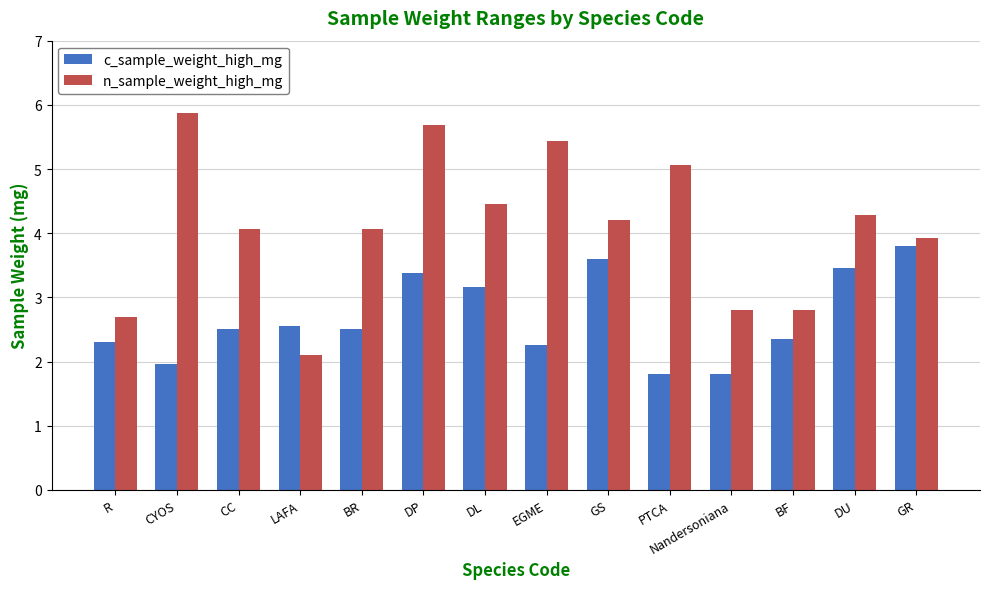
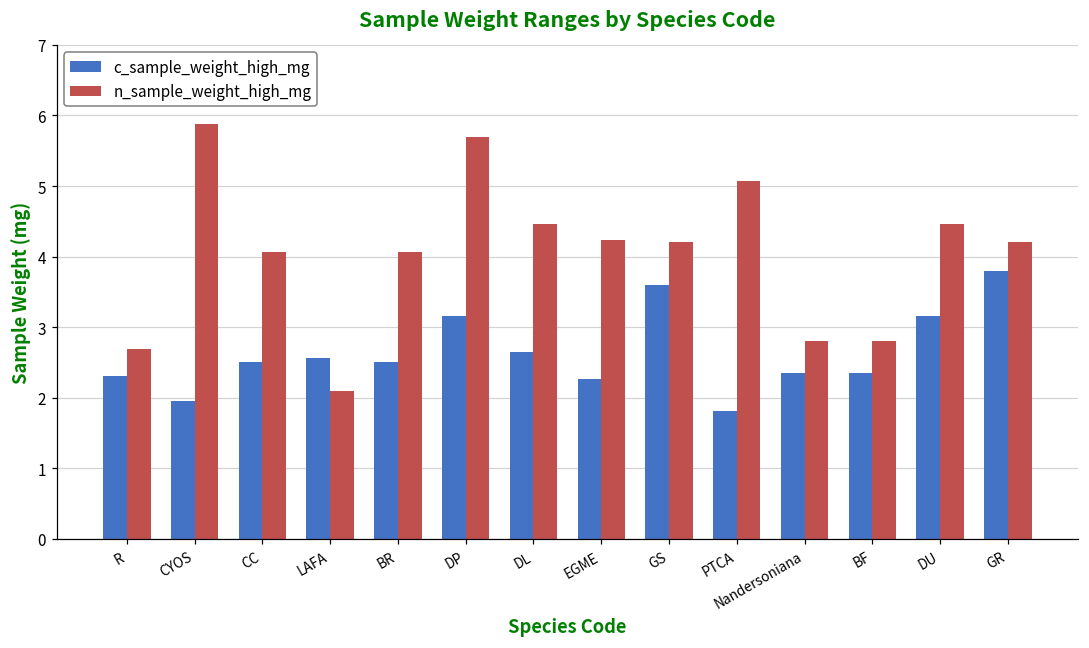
  {
    "c_sample_weight_high_mg": {
      "R": 2.3,
      "CYOS": 2.0,
      "CC": 2.5,
      "LAFA": 2.6,
      "BR": 2.5,
-     "DP": 3.4,
-     "DL": 3.2,
+     "DP": 3.2,
+     "DL": 2.7,
      "EGME": 2.3,
      "GS": 3.6,
      "PTCA": 1.8,
-     "Nandersoniana": 1.8,
+     "Nandersoniana": 2.4,
      "BF": 2.4,
-     "DU": 3.5,
+     "DU": 3.2,
      "GR": 3.8
    },
    "n_sample_weight_high_mg": {
      "R": 2.7,
      "CYOS": 5.9,
      "CC": 4.1,
      "LAFA": 2.1,
      "BR": 4.1,
      "DP": 5.7,
      "DL": 4.5,
-     "EGME": 5.4,
+     "EGME": 4.2,
      "GS": 4.2,
      "PTCA": 5.1,
      "Nandersoniana": 2.8,
      "BF": 2.8,
-     "DU": 4.3,
-     "GR": 3.9
+     "DU": 4.5,
+     "GR": 4.2
    }
  }
